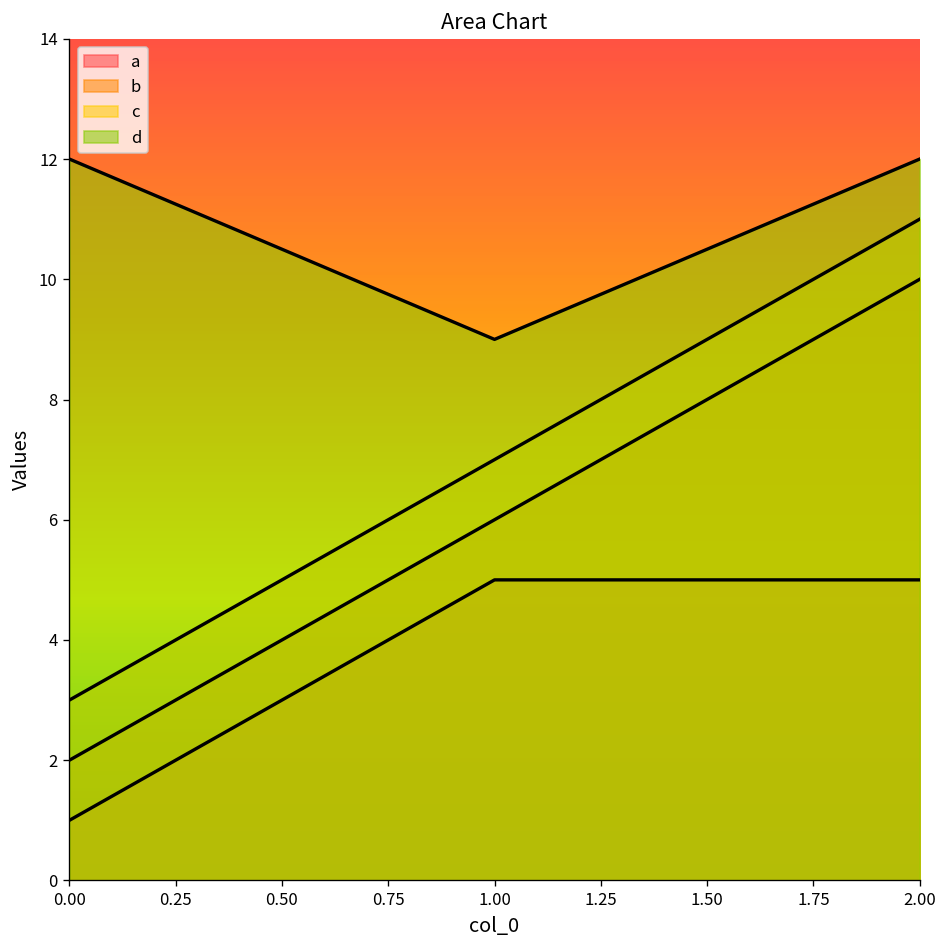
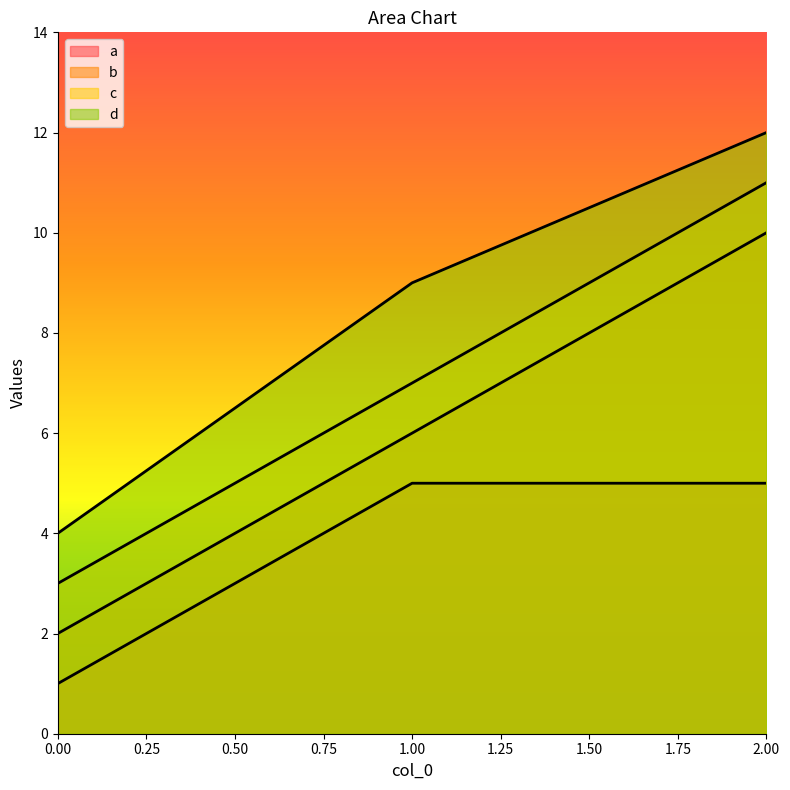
  {
    "a": {
      "0.00": 1,
      "1.00": 5,
      "2.00": 5
    },
    "d": {
-     "0.00": 12,
+     "0.00": 4,
      "1.00": 9,
      "2.00": 12
    }
  }
